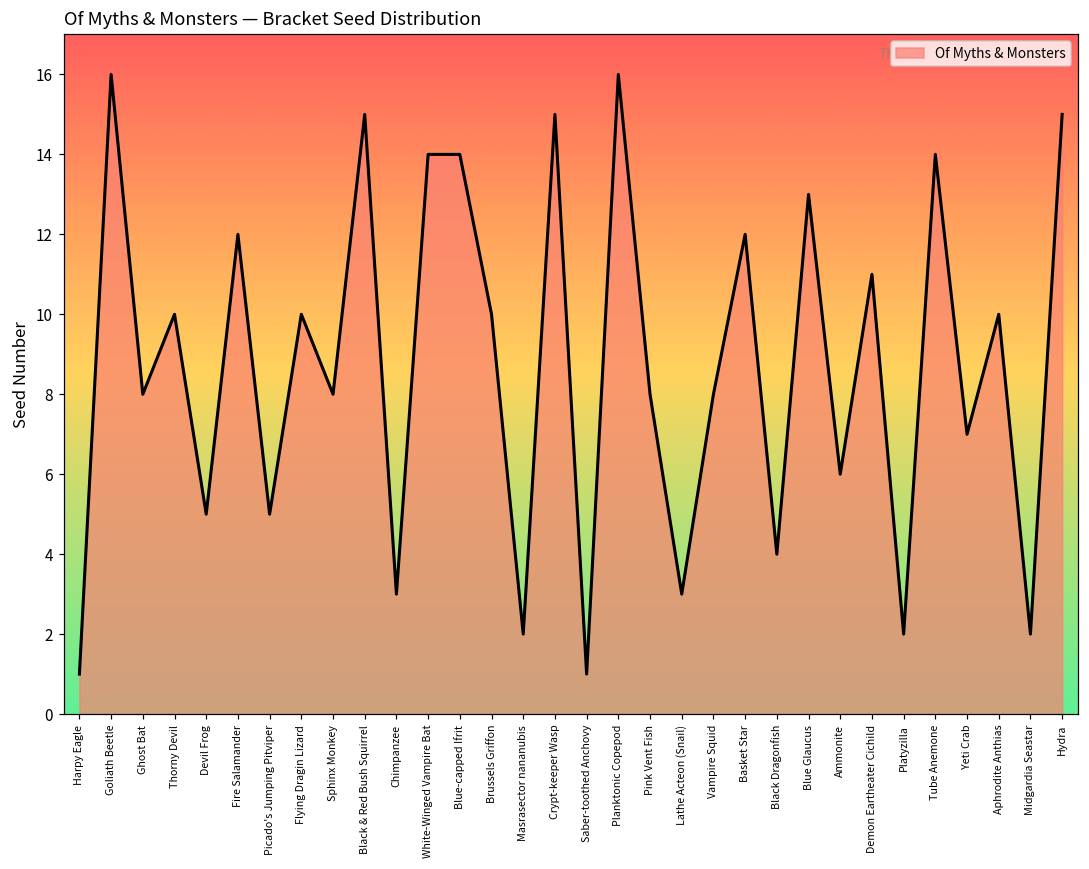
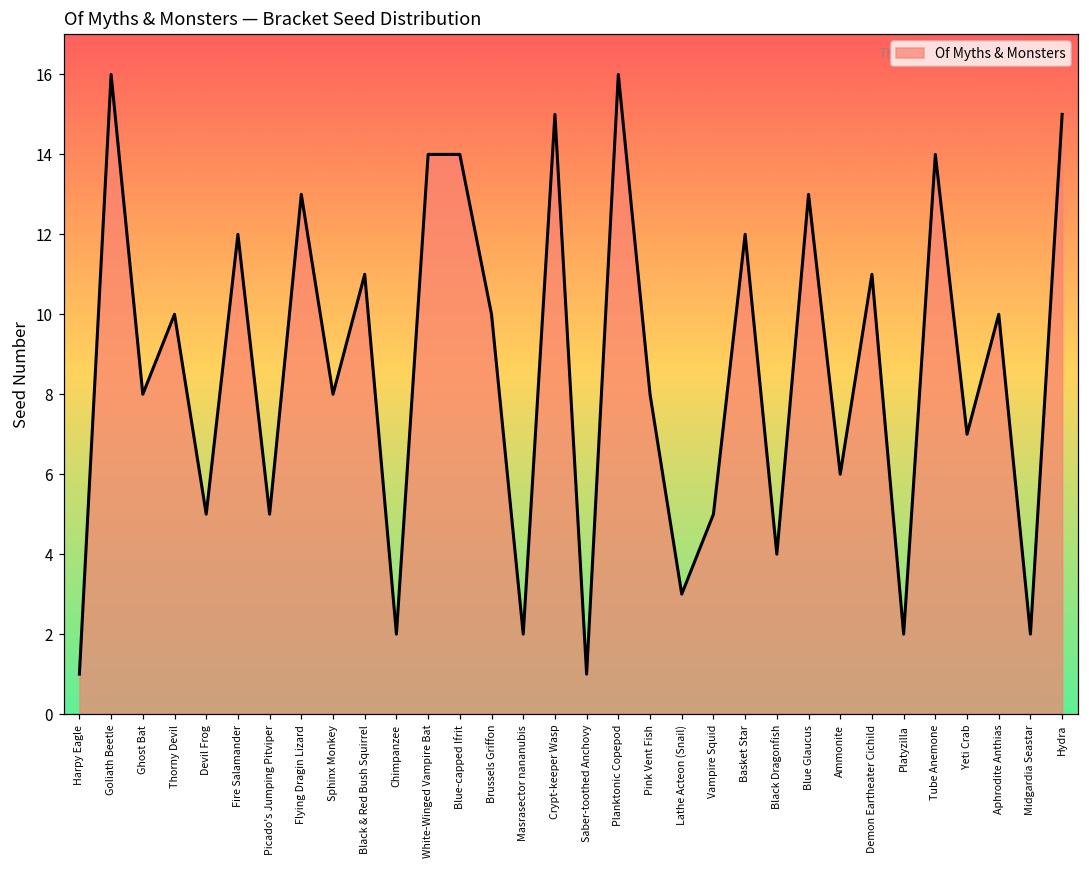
  {
    "Harpy Eagle": 1,
    "Goliath Beetle": 16,
    "Ghost Bat": 8,
    "Thorny Devil": 10,
    "Devil Frog": 5,
    "Fire Salamander": 12,
    "Picado's Jumping Pitviper": 5,
-   "Flying Dragin Lizard": 10,
+   "Flying Dragin Lizard": 13,
    "Sphinx Monkey": 8,
-   "Black & Red Bush Squirrel": 15,
-   "Chimpanzee": 3,
+   "Black & Red Bush Squirrel": 11,
+   "Chimpanzee": 2,
    "White-Winged Vampire Bat": 14,
    "Blue-capped Ifrit": 14,
    "Brussels Griffon": 10,
    "Masrasector nananubis": 2,
    "Crypt-keeper Wasp": 15,
    "Saber-toothed Anchovy": 1,
    "Planktonic Copepod": 16,
    "Pink Vent Fish": 8,
    "Lathe Acteon (Snail)": 3,
-   "Vampire Squid": 8,
+   "Vampire Squid": 5,
    "Basket Star": 12,
    "Black Dragonfish": 4,
    "Blue Glaucus": 13,
    "Ammonite": 6,
    "Demon Eartheater Cichild": 11,
    "Platyzilla": 2,
    "Tube Anemone": 14,
    "Yeti Crab": 7,
    "Aphrodite Anthias": 10,
    "Midgardia Seastar": 2,
    "Hydra": 15
  }
